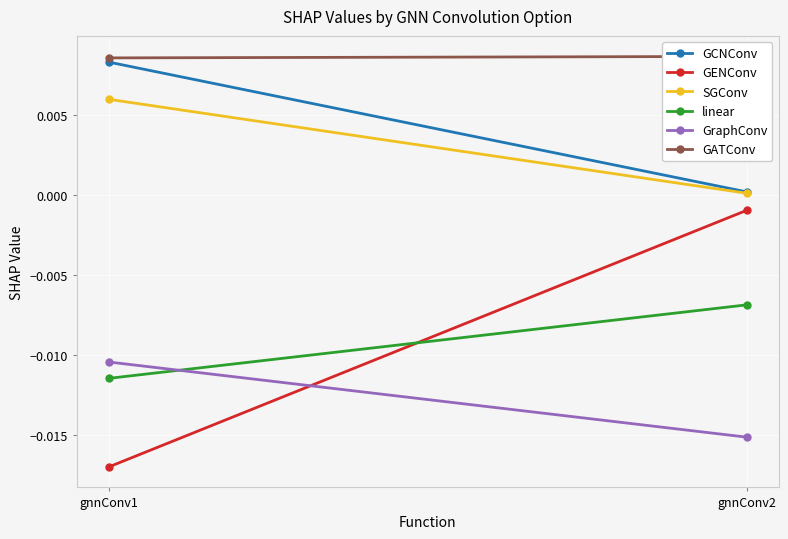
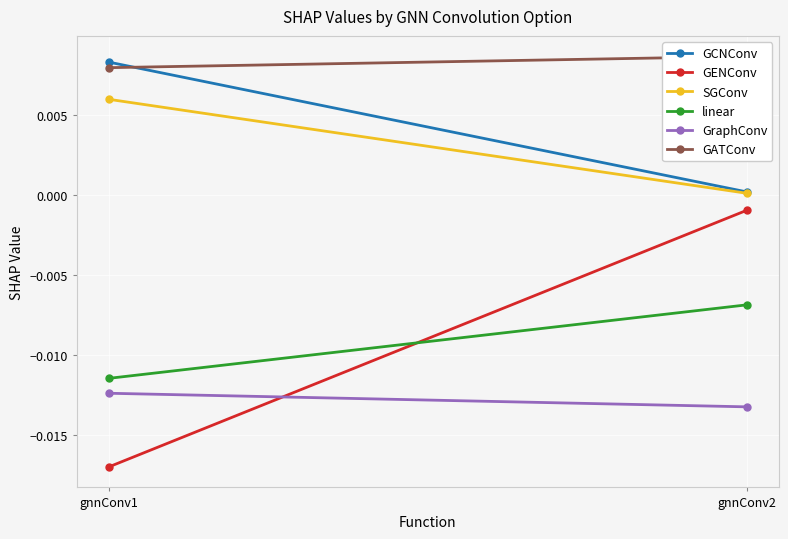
  {
    "GCNConv": {
      "gnnConv1": 0.0083
    },
    "GENConv": {
      "gnnConv1": -0.0170,
      "gnnConv2": -0.0010
    },
    "SGConv": {
      "gnnConv1": 0.0060
    },
    "linear": {
      "gnnConv1": -0.0115,
      "gnnConv2": -0.0069
    },
    "GraphConv": {
-     "gnnConv1": -0.0105,
-     "gnnConv2": -0.0152
+     "gnnConv1": -0.0124,
+     "gnnConv2": -0.0133
    },
    "GATConv": {
-     "gnnConv1": 0.0085
+     "gnnConv1": 0.0079
    }
  }
